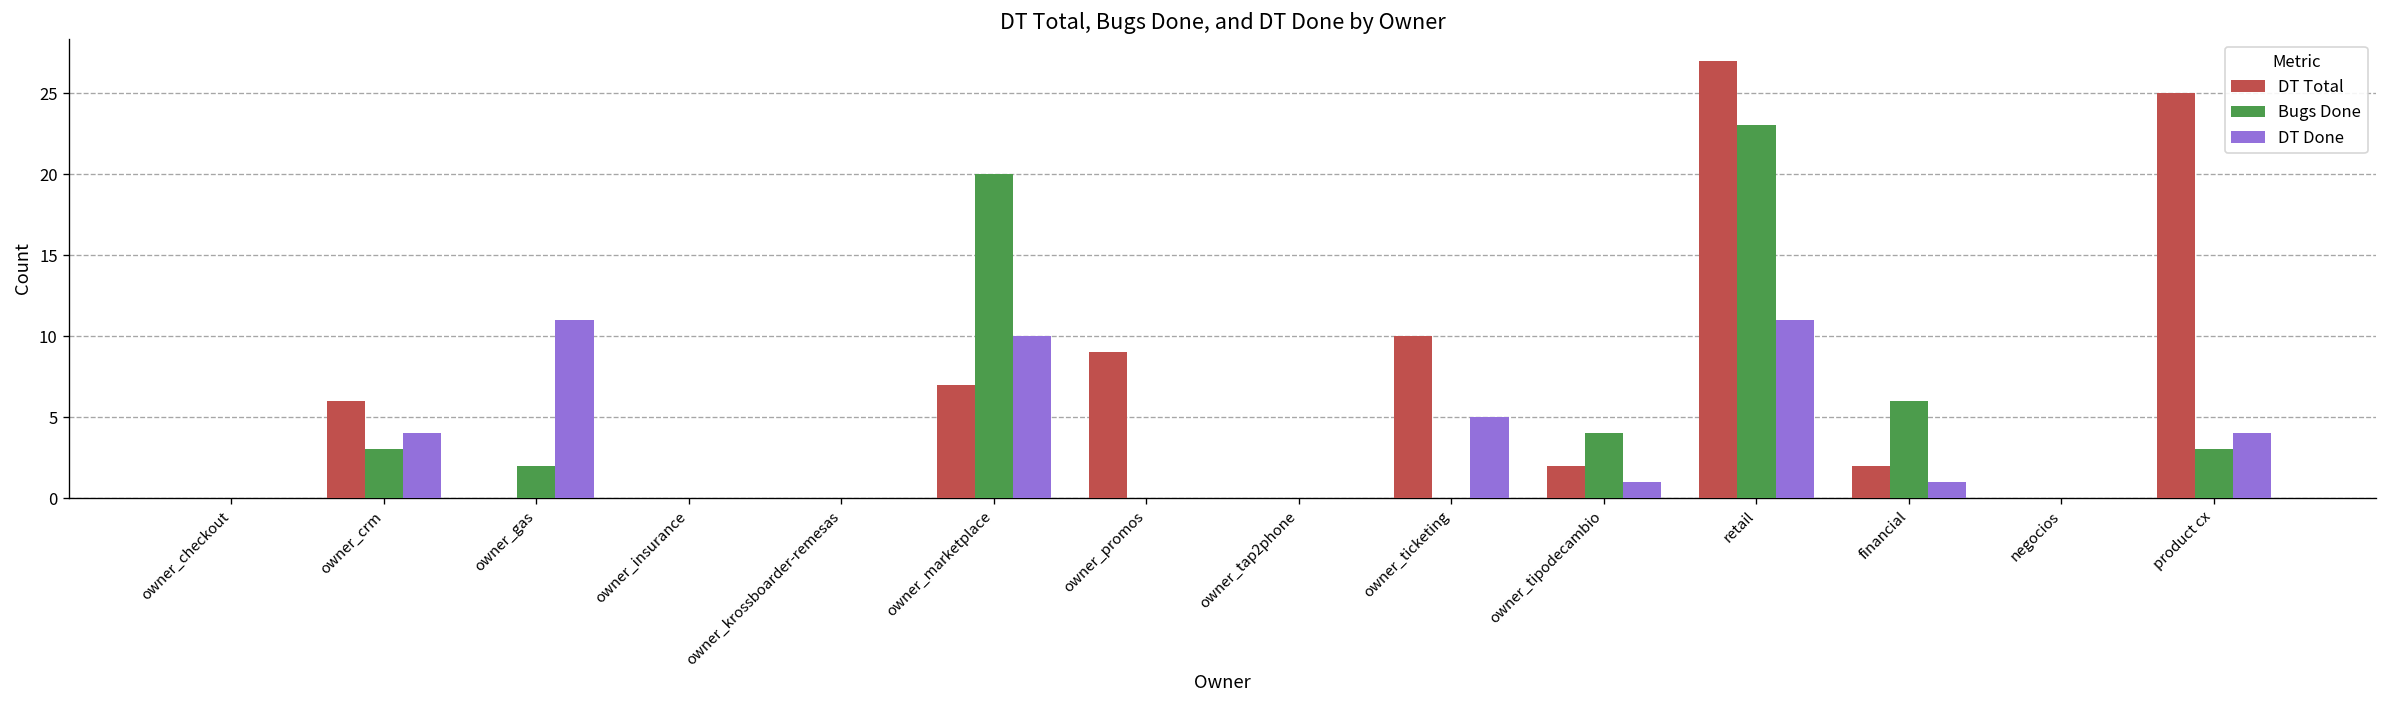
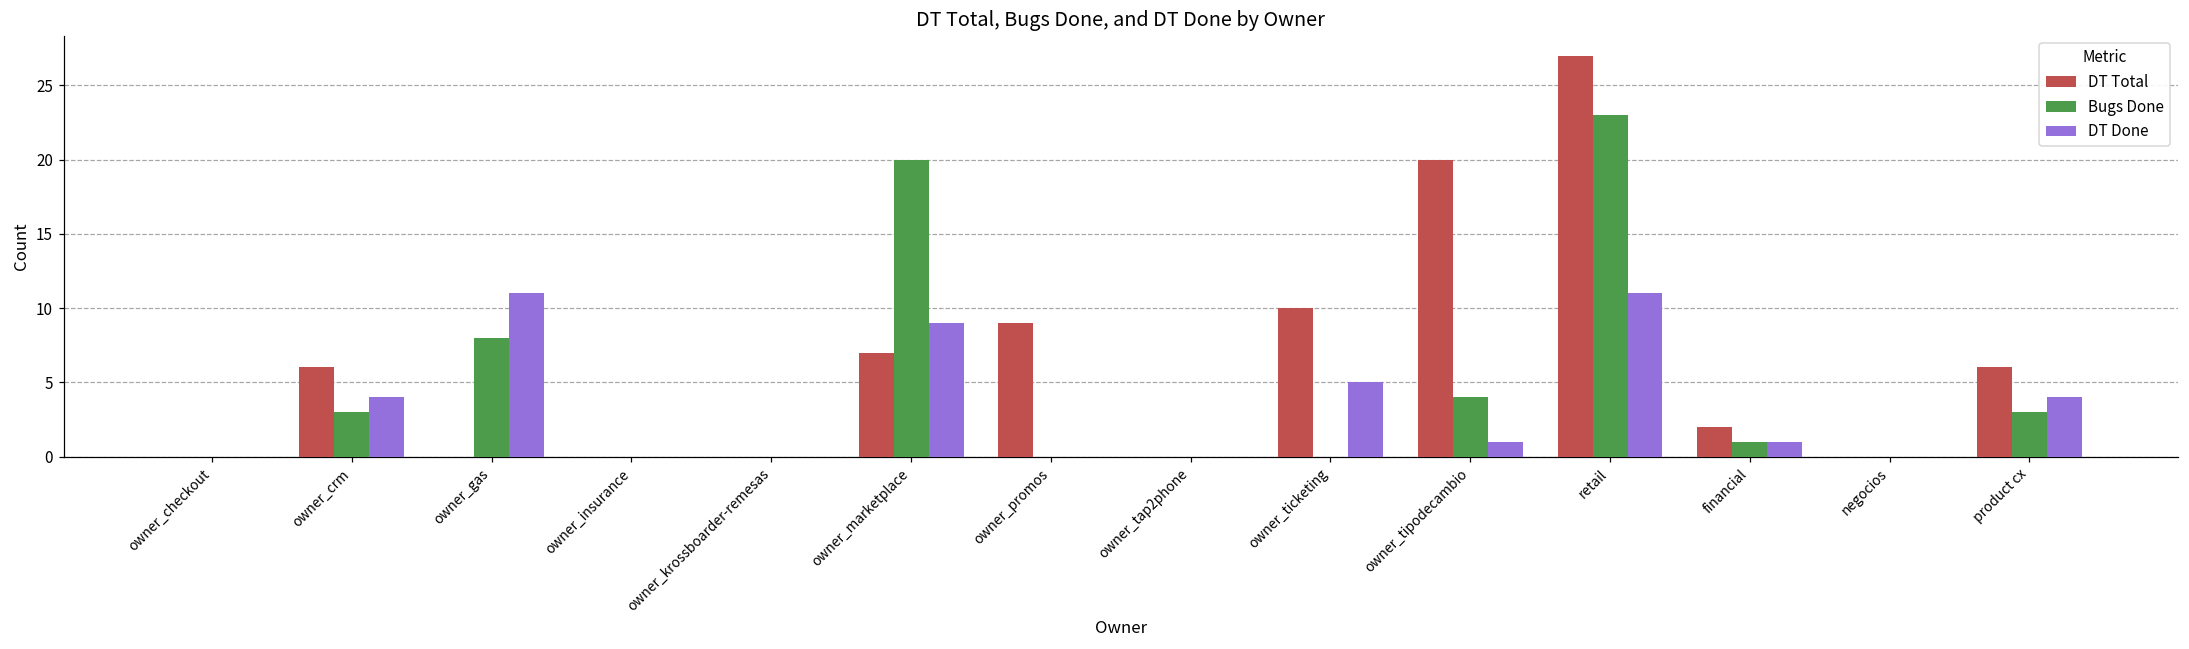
  {
    "DT Total": {
      "owner_checkout": 0,
      "owner_crm": 6,
      "owner_gas": 0,
      "owner_insurance": 0,
      "owner_krossboarder-remesas": 0,
      "owner_marketplace": 7,
      "owner_promos": 9,
      "owner_tap2phone": 0,
      "owner_ticketing": 10,
-     "owner_tipodecambio": 2,
+     "owner_tipodecambio": 20,
      "retail": 27,
      "financial": 2,
      "negocios": 0,
-     "product cx": 25
+     "product cx": 6
    },
    "Bugs Done": {
      "owner_checkout": 0,
      "owner_crm": 3,
-     "owner_gas": 2,
+     "owner_gas": 8,
      "owner_insurance": 0,
      "owner_krossboarder-remesas": 0,
      "owner_marketplace": 20,
      "owner_promos": 0,
      "owner_tap2phone": 0,
      "owner_ticketing": 0,
      "owner_tipodecambio": 4,
      "retail": 23,
-     "financial": 6,
+     "financial": 1,
      "negocios": 0,
      "product cx": 3
    },
    "DT Done": {
      "owner_checkout": 0,
      "owner_crm": 4,
      "owner_gas": 11,
      "owner_insurance": 0,
      "owner_krossboarder-remesas": 0,
-     "owner_marketplace": 10,
+     "owner_marketplace": 9,
      "owner_promos": 0,
      "owner_tap2phone": 0,
      "owner_ticketing": 5,
      "owner_tipodecambio": 1,
      "retail": 11,
      "financial": 1,
      "negocios": 0,
      "product cx": 4
    }
  }
